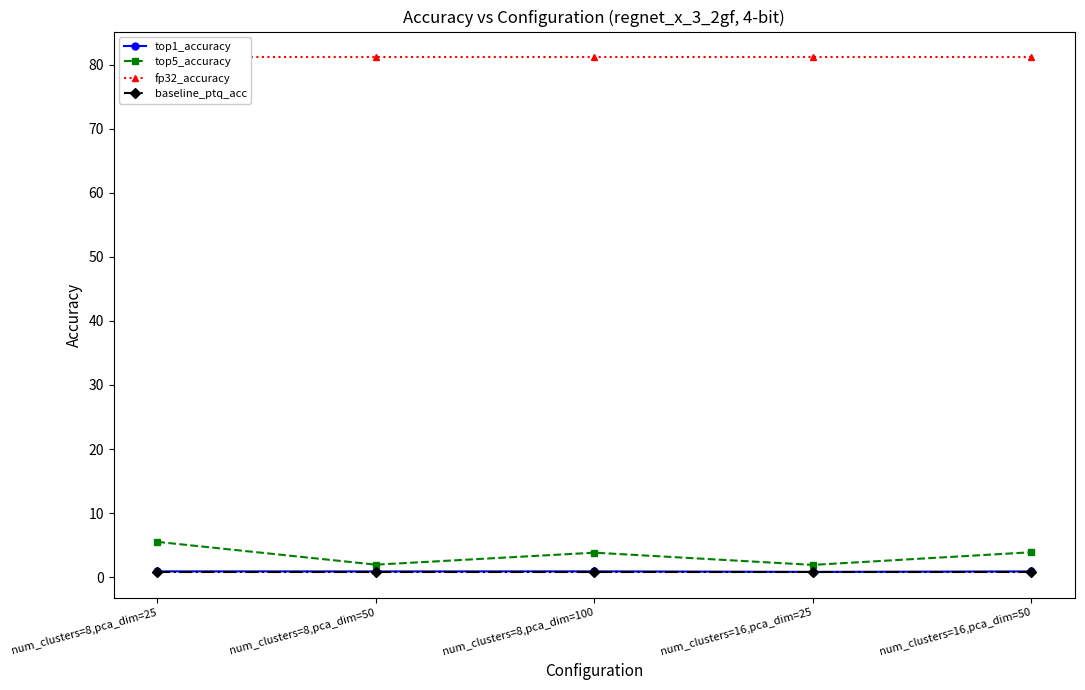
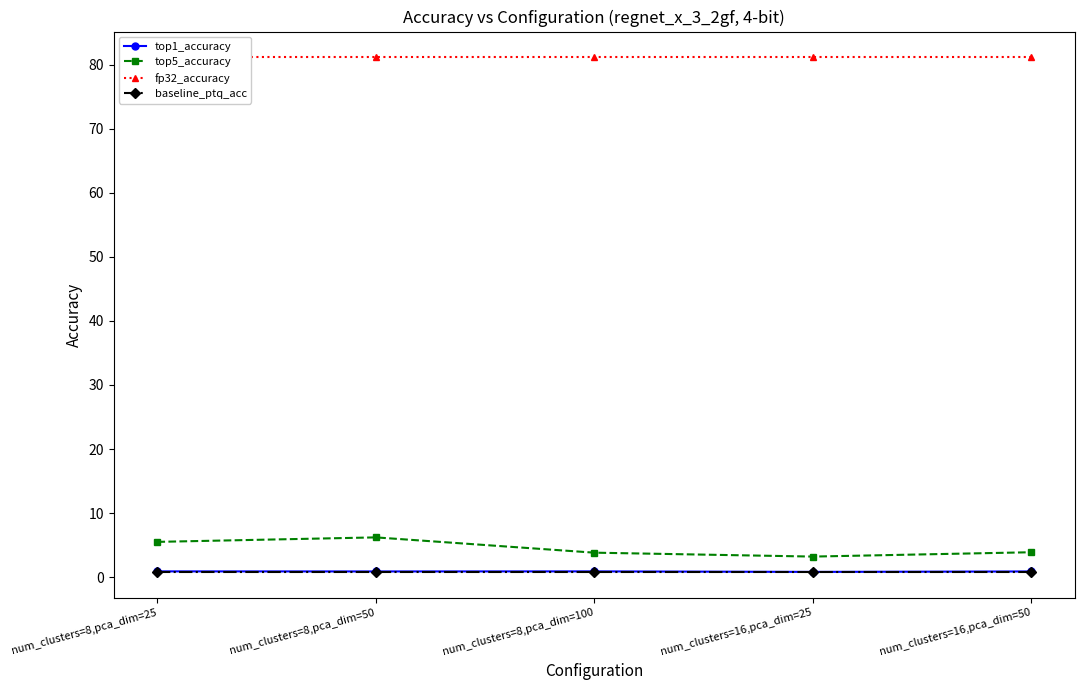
  {
    "top5_accuracy": {
      "num_clusters=8,pca_dim=25": 5,
-     "num_clusters=8,pca_dim=50": 2,
+     "num_clusters=8,pca_dim=50": 6,
      "num_clusters=8,pca_dim=100": 4,
-     "num_clusters=16,pca_dim=25": 2,
+     "num_clusters=16,pca_dim=25": 3,
      "num_clusters=16,pca_dim=50": 4
    },
    "fp32_accuracy": {
      "num_clusters=8,pca_dim=50": 81,
      "num_clusters=8,pca_dim=100": 81,
      "num_clusters=16,pca_dim=25": 81,
      "num_clusters=16,pca_dim=50": 81
    }
  }
